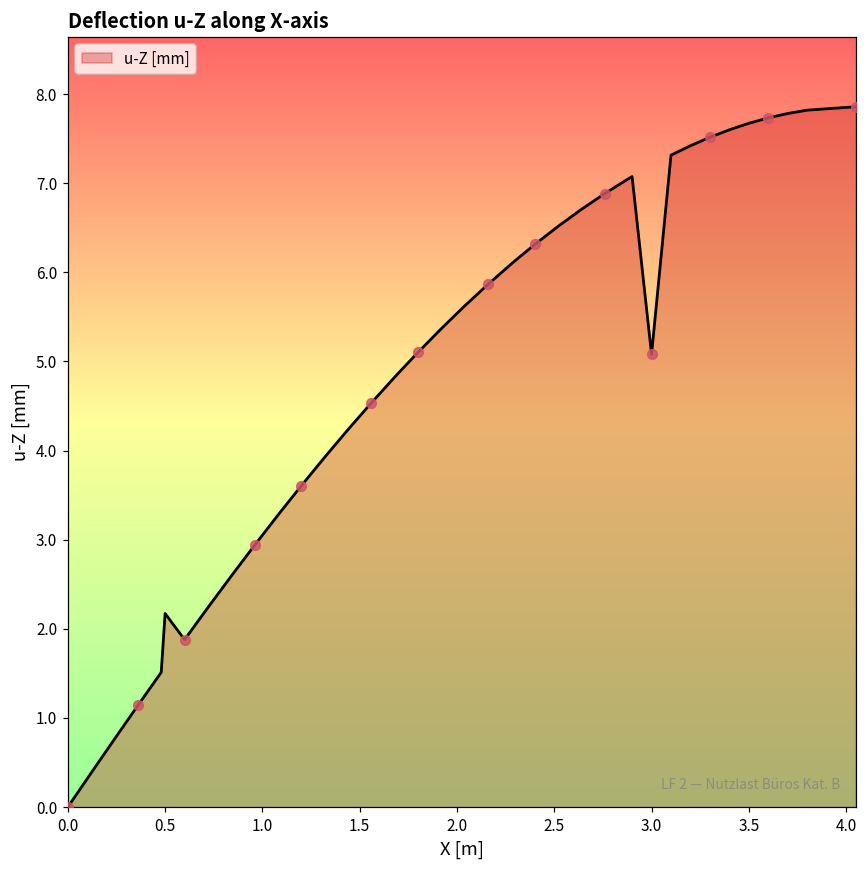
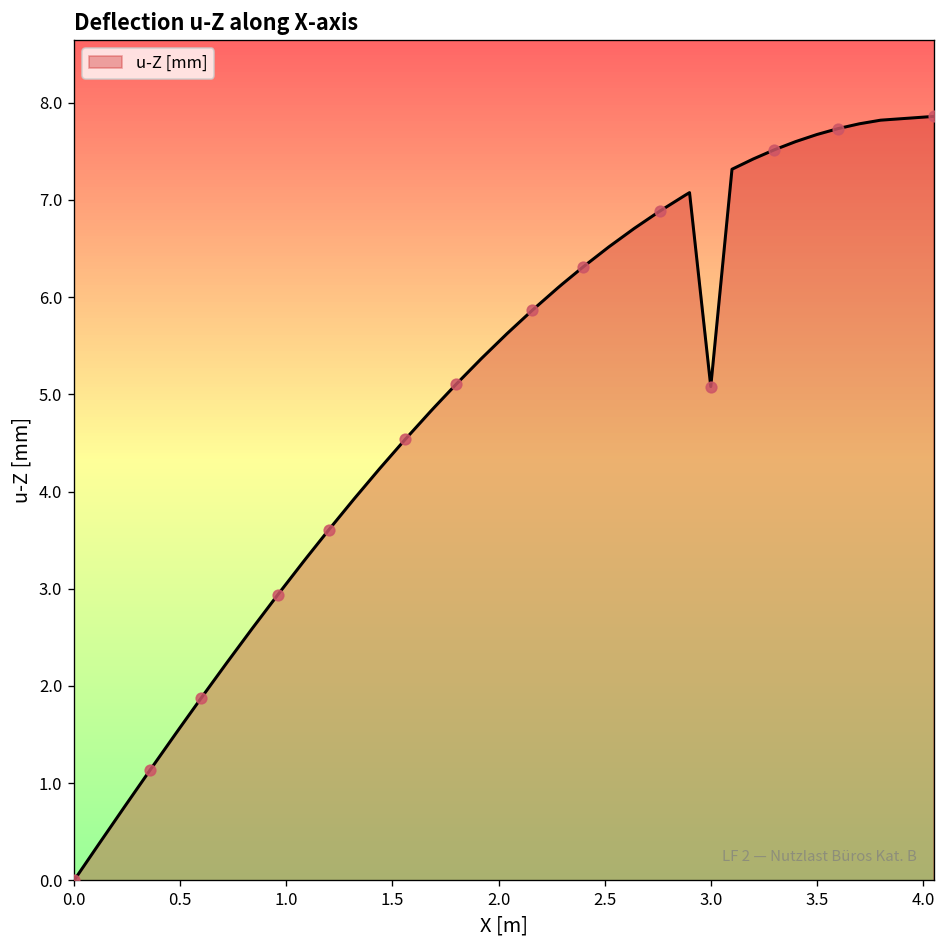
  {
    "u-Z [mm]": {
-     "0.5": 2.2,
+     "0.5": 1.6,
      "3.5": 7.7
    }
  }
